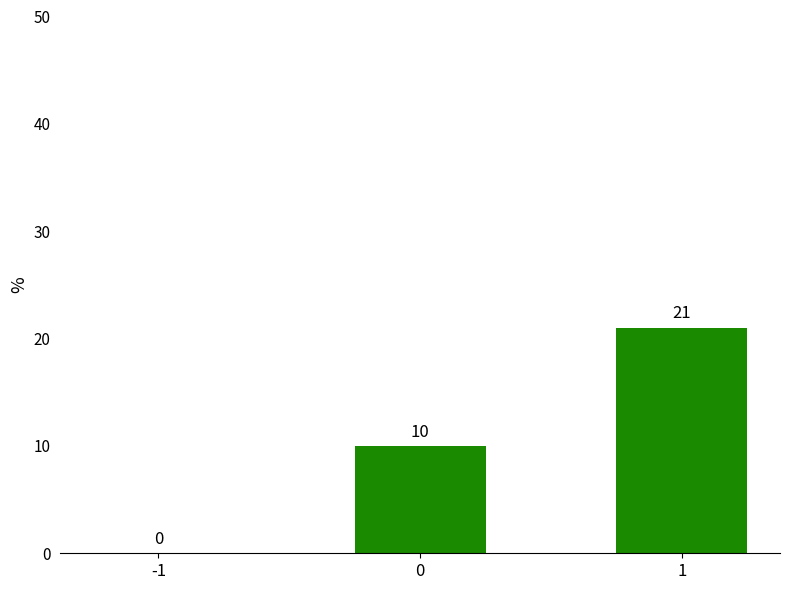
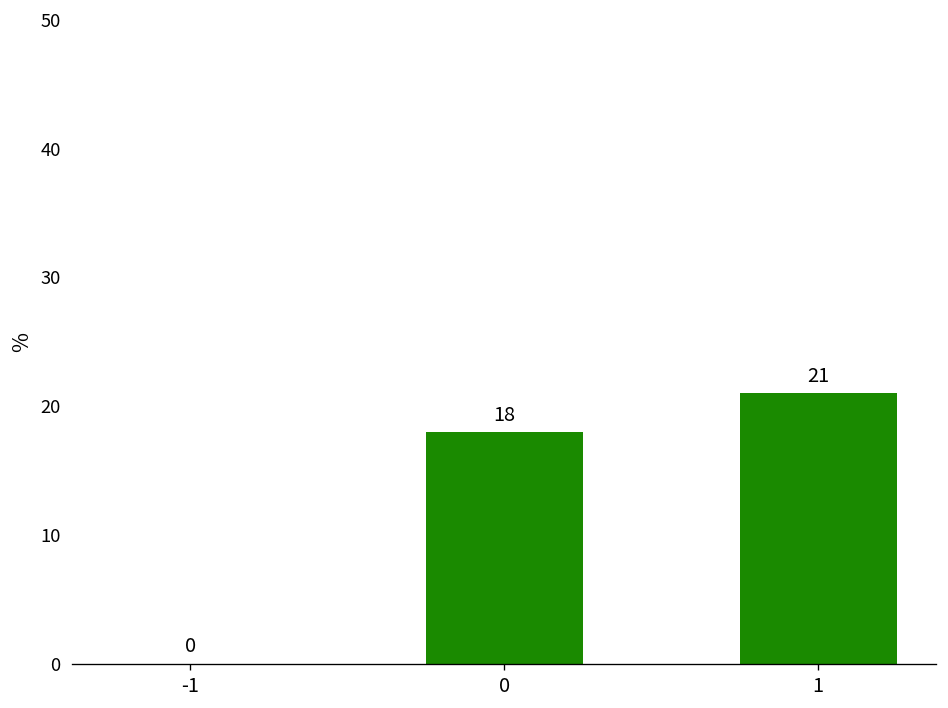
  {
    "-1": 0,
-   "0": 10,
+   "0": 18,
    "1": 21
  }
